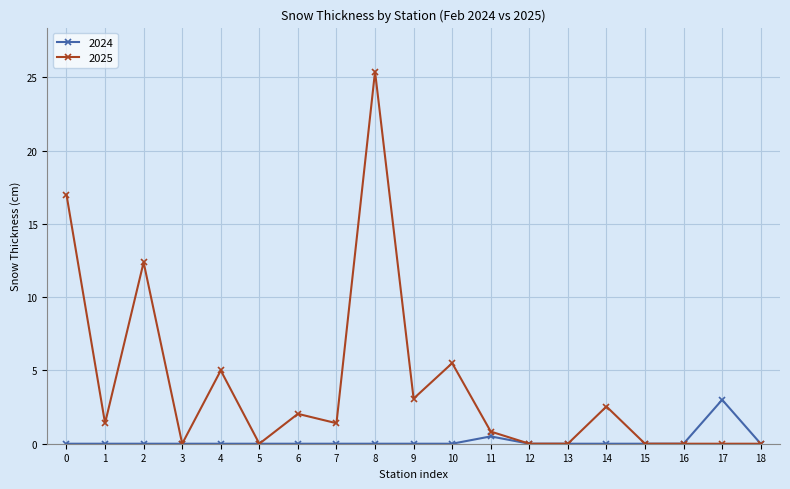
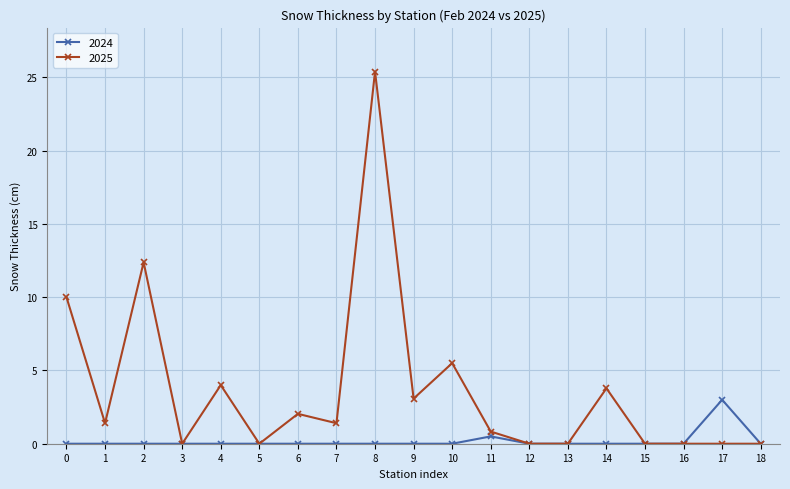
  {
    "2024": {
      "0": 0.0,
      "1": 0.0,
      "2": 0.0,
      "4": 0.0,
      "6": 0.0,
      "7": 0.0,
      "8": 0.0,
      "9": 0.0,
      "10": 0.0,
      "11": 0.5,
      "14": 0.0,
      "17": 3.0
    },
    "2025": {
-     "0": 17,
+     "0": 10,
      "1": 1.4,
      "2": 12.4,
-     "4": 5,
+     "4": 4,
      "6": 2.0,
      "7": 1.4,
      "8": 25.4,
      "9": 3.1,
      "10": 5.5,
      "11": 0.8,
-     "14": 2.5,
+     "14": 3.8,
      "17": 0.0
    }
  }
